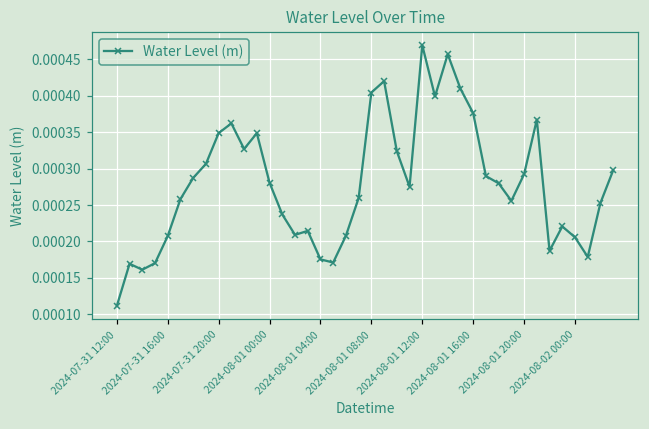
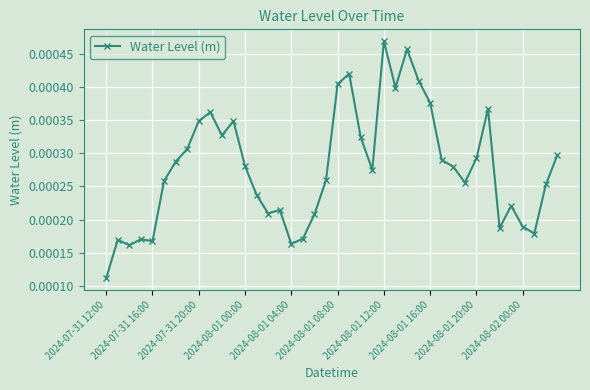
  {
    "2024-07-31 12:00": 0.00011,
-   "2024-07-31 16:00": 0.00021,
+   "2024-07-31 16:00": 0.00017,
    "2024-07-31 20:00": 0.00035,
    "2024-08-01 00:00": 0.00028,
-   "2024-08-01 04:00": 0.00018,
+   "2024-08-01 04:00": 0.00016,
    "2024-08-01 08:00": 0.00040,
    "2024-08-01 12:00": 0.00047,
    "2024-08-01 16:00": 0.00038,
    "2024-08-01 20:00": 0.00029,
-   "2024-08-02 00:00": 0.00021
+   "2024-08-02 00:00": 0.00019
  }
